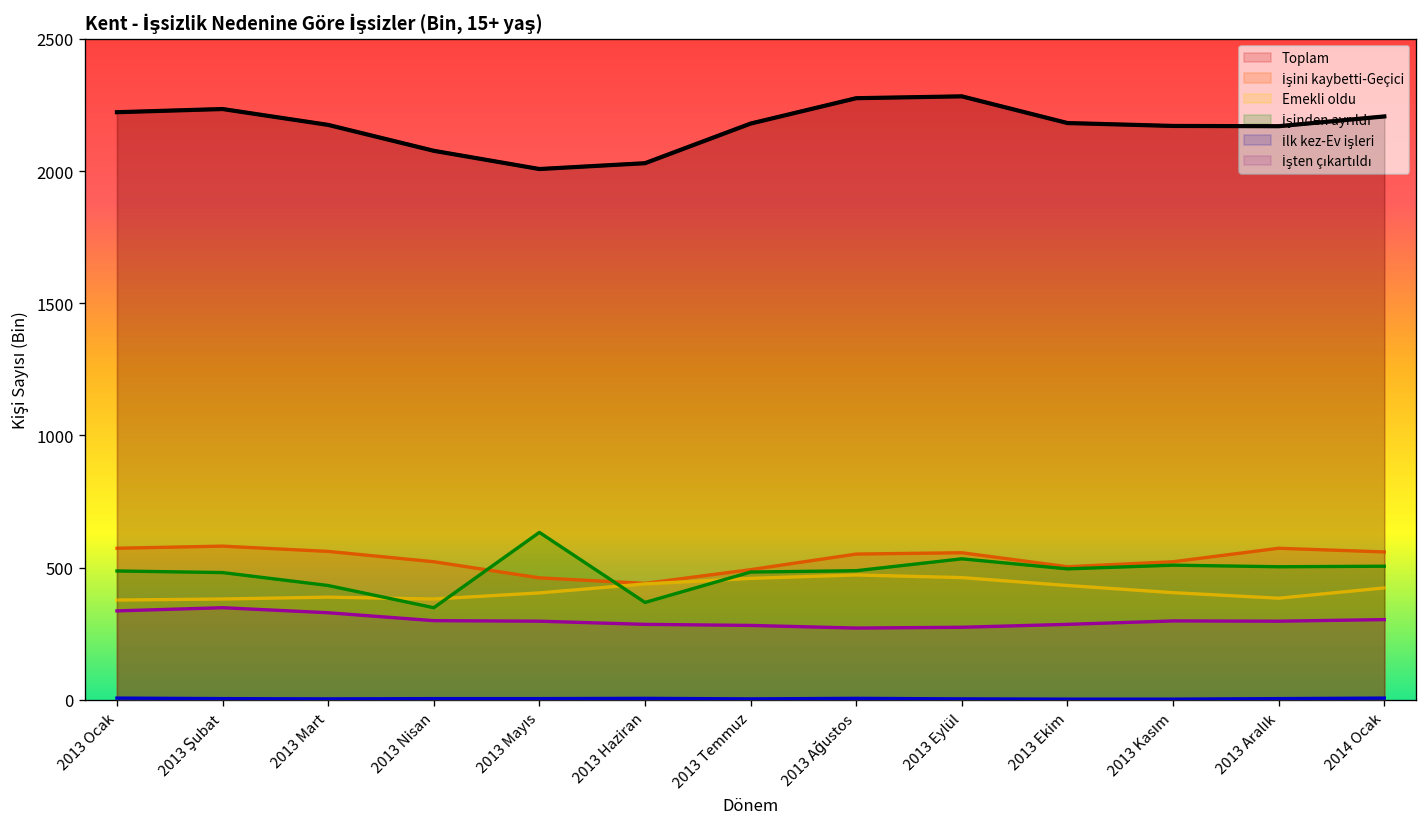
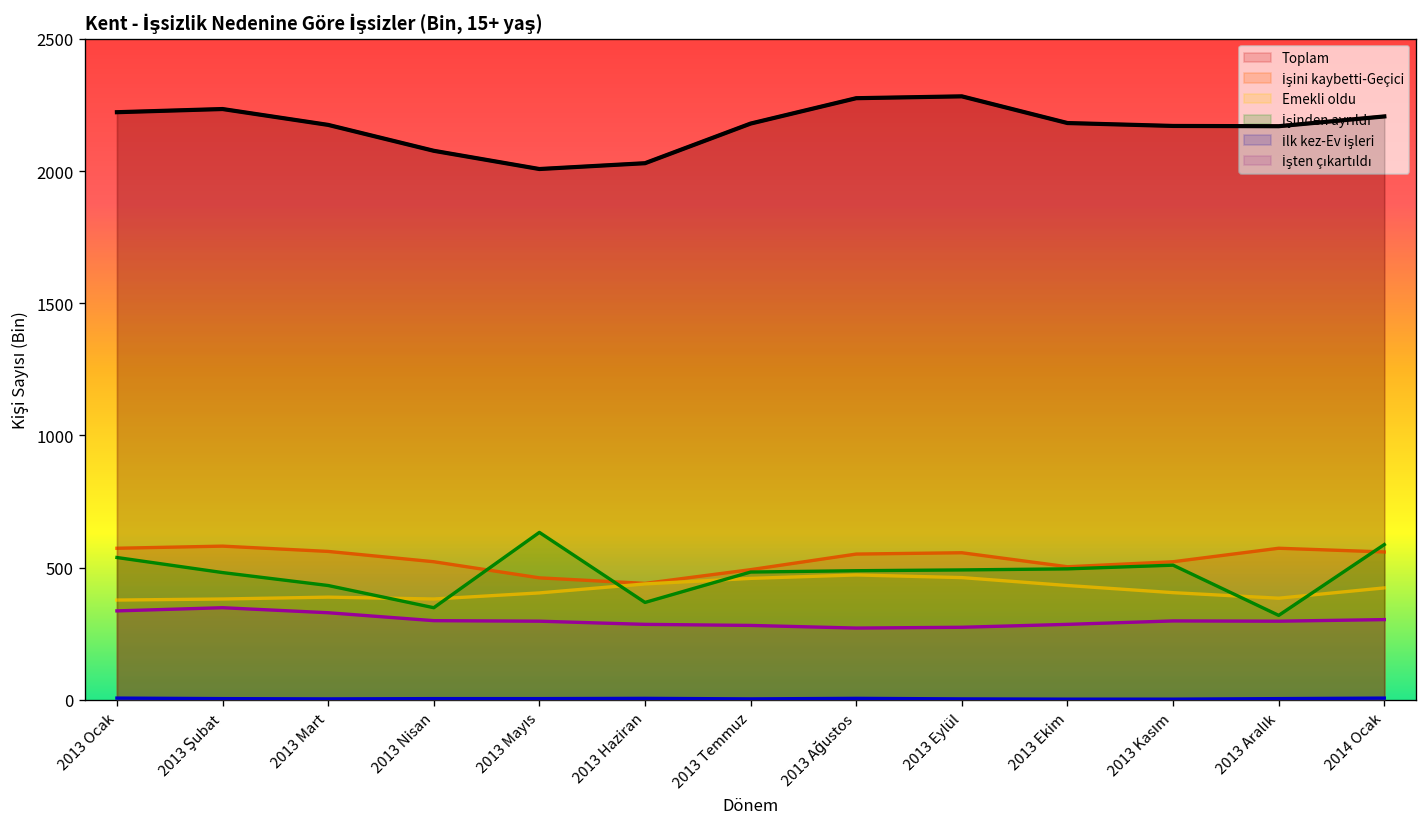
  {
    "İşinden ayrıldı": {
-     "2013 Ocak": 490,
+     "2013 Ocak": 540,
      "2013 Şubat": 480,
      "2013 Mart": 430,
      "2013 Nisan": 350,
      "2013 Mayıs": 630,
      "2013 Haziran": 370,
      "2013 Ağustos": 490,
-     "2013 Eylül": 530,
+     "2013 Eylül": 490,
      "2013 Kasım": 510,
-     "2013 Aralık": 500,
-     "2014 Ocak": 510
+     "2013 Aralık": 320,
+     "2014 Ocak": 590
    }
  }
